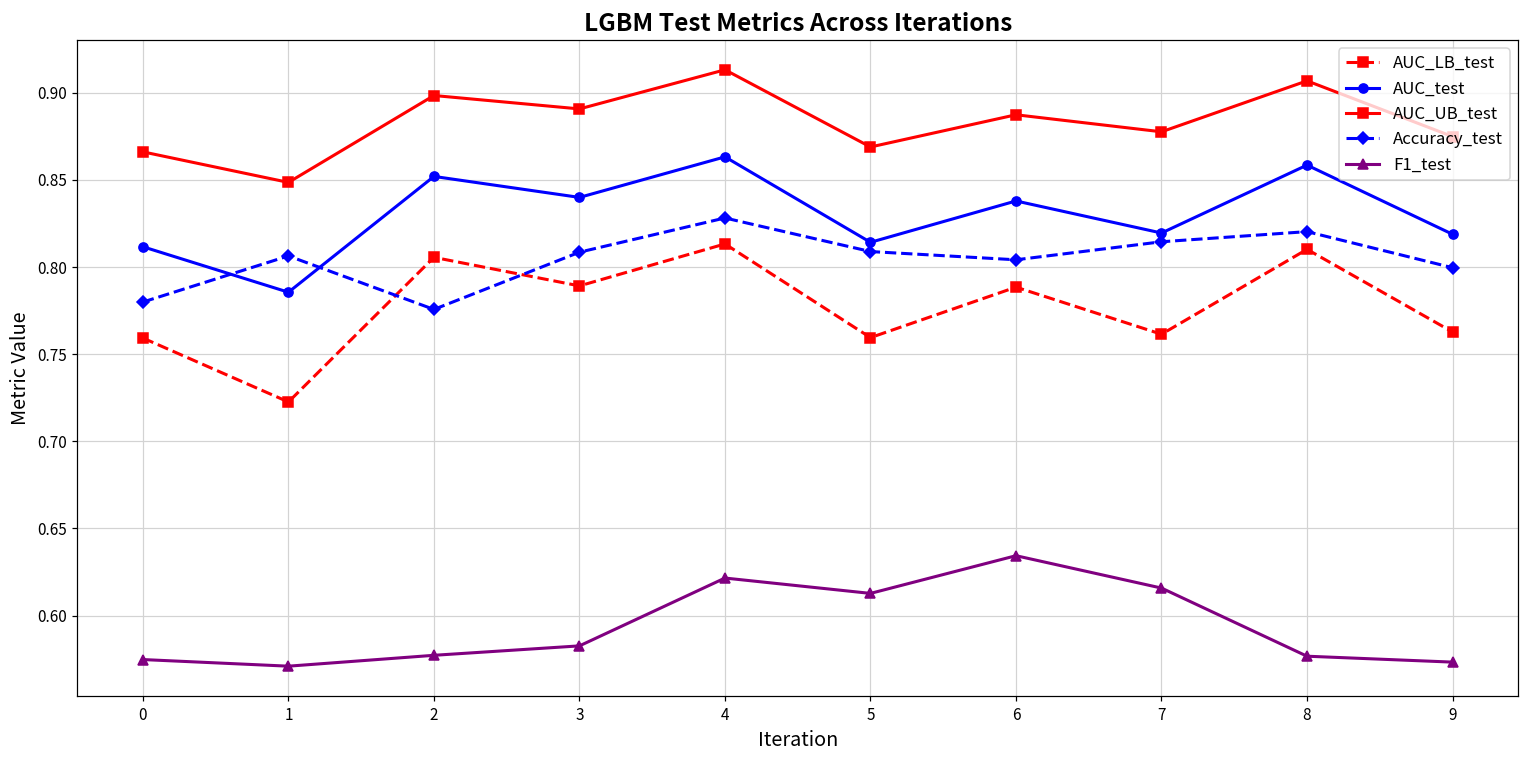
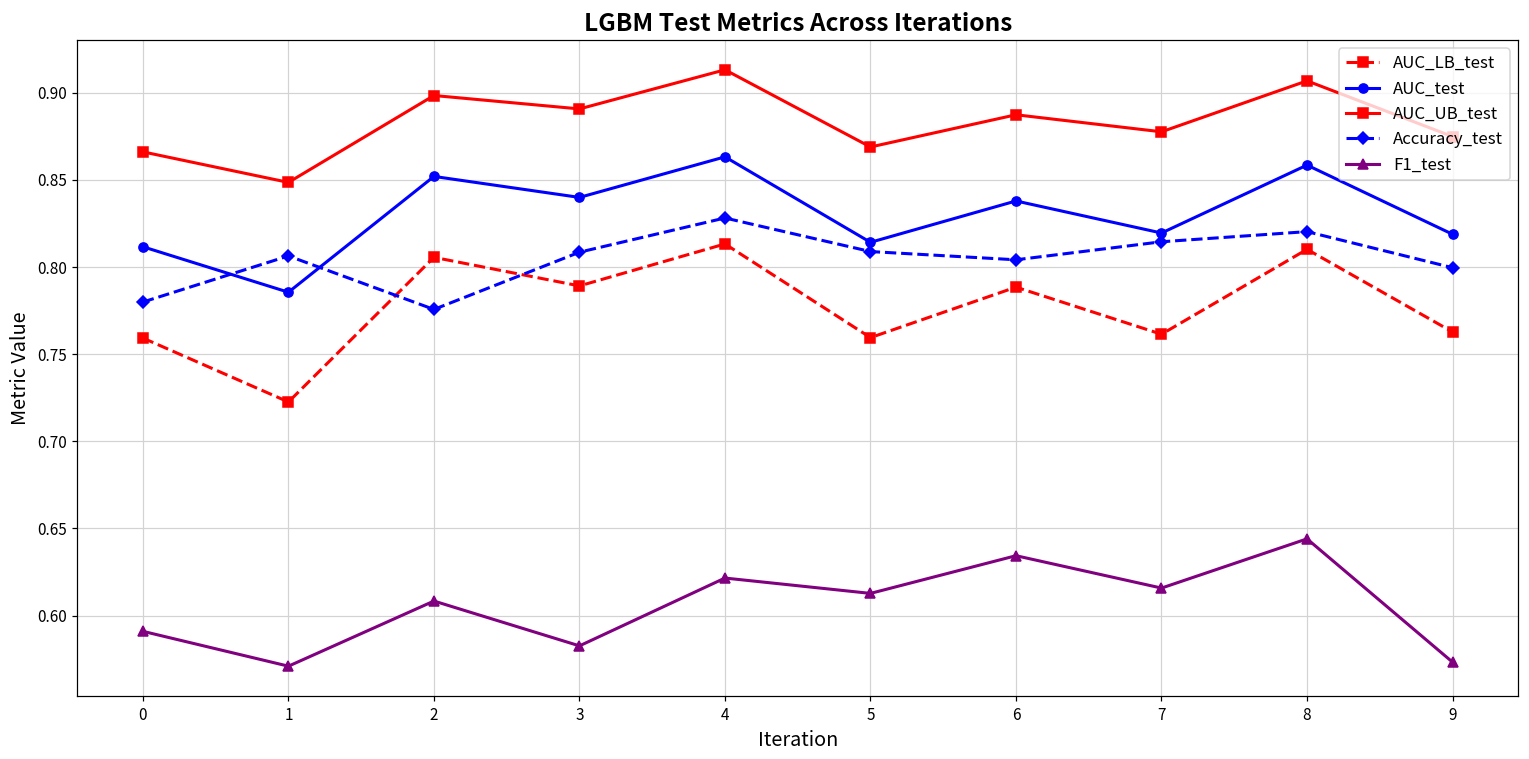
  {
    "F1_test": {
-     "0": 0.575,
+     "0": 0.591,
      "1": 0.571,
-     "2": 0.577,
+     "2": 0.608,
      "3": 0.583,
      "4": 0.622,
      "5": 0.613,
      "6": 0.634,
      "7": 0.616,
-     "8": 0.577,
+     "8": 0.644,
      "9": 0.573
    }
  }
